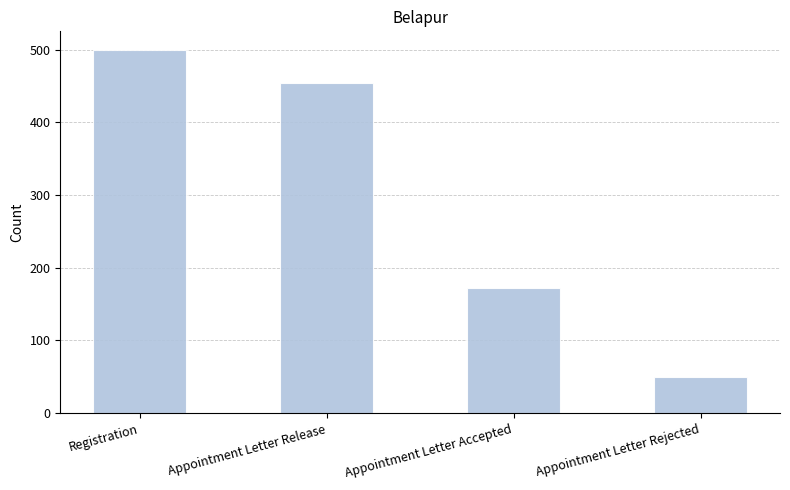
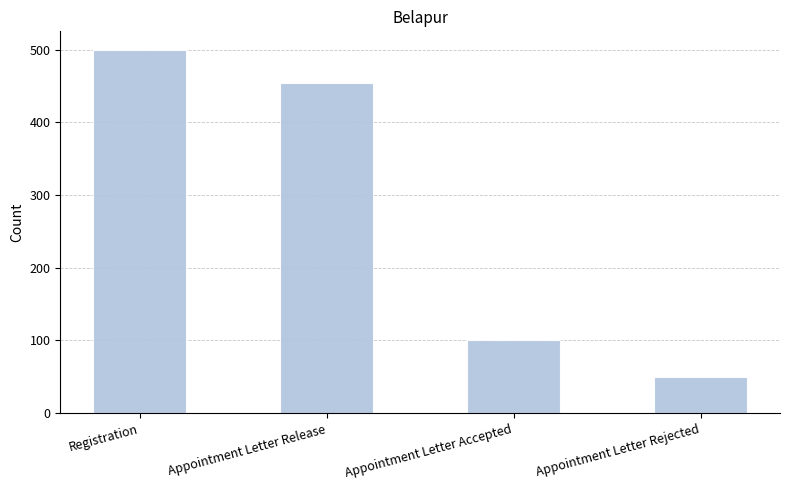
  {
    "Registration": 500,
    "Appointment Letter Release": 450,
-   "Appointment Letter Accepted": 170,
+   "Appointment Letter Accepted": 100,
    "Appointment Letter Rejected": 50
  }
